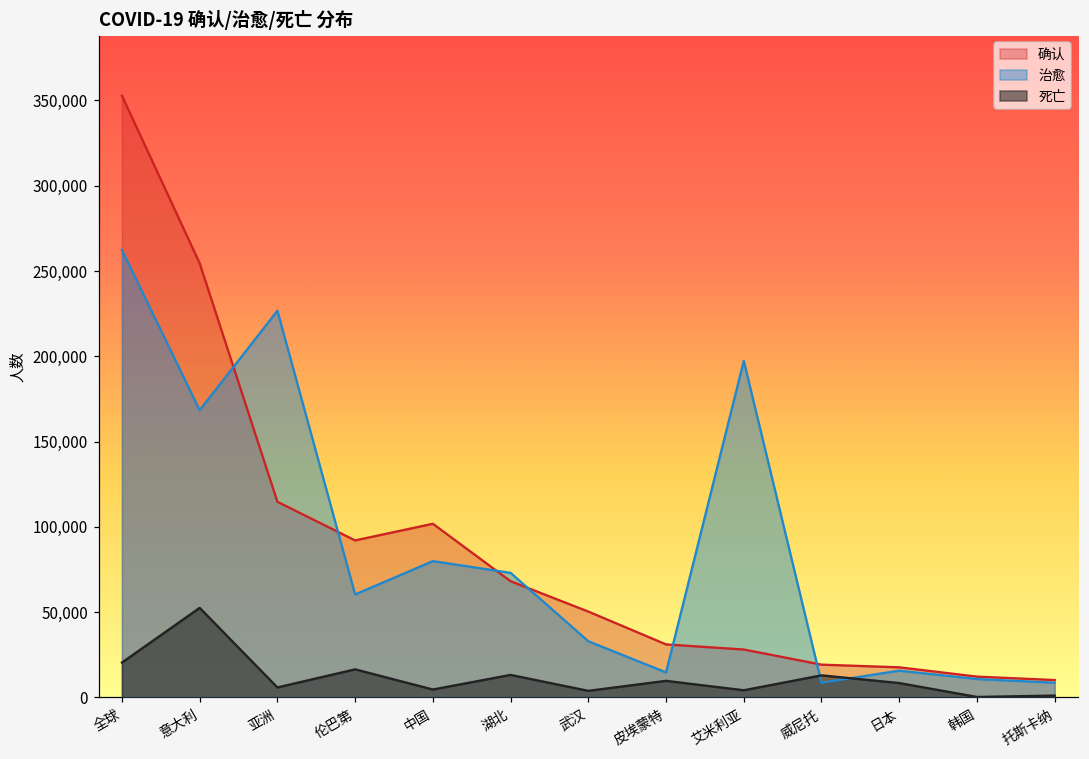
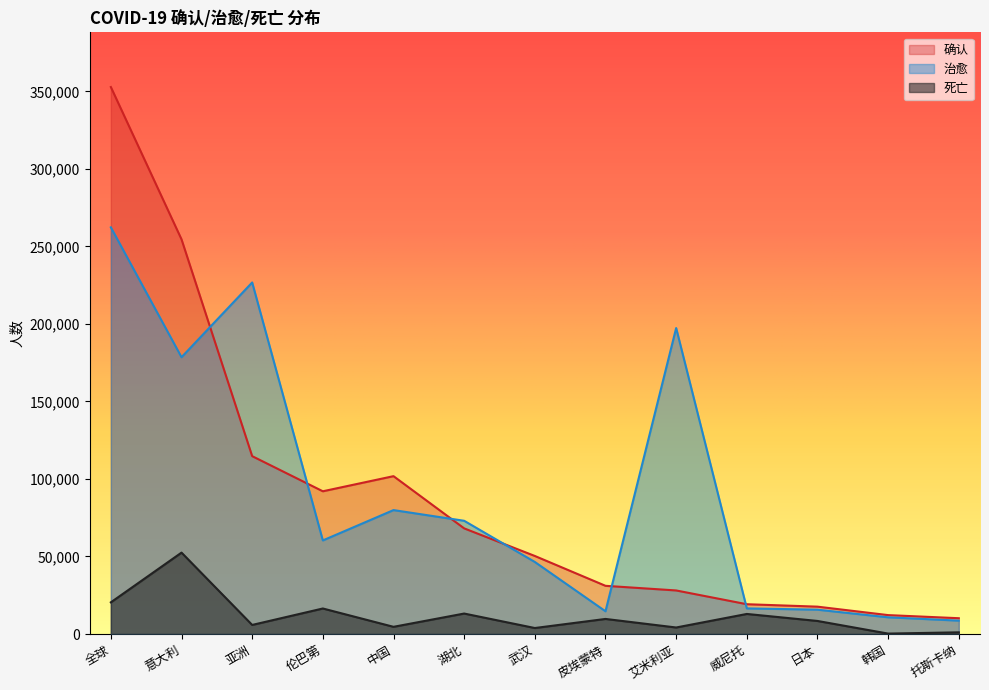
  {
    "确认": {
      "全球": "353,000",
      "意大利": "255,000",
      "亚洲": "115,000",
      "伦巴第": "92,000",
      "中国": "102,000",
      "湖北": "68,000",
      "武汉": "50,000",
      "皮埃蒙特": "31,000",
      "艾米利亚": "28,000",
      "威尼托": "19,000",
      "日本": "18,000"
    },
    "治愈": {
      "全球": "262,000",
-     "意大利": "168,000",
+     "意大利": "179,000",
      "亚洲": "227,000",
      "伦巴第": "60,000",
      "中国": "80,000",
      "湖北": "73,000",
-     "武汉": "33,000",
+     "武汉": "46,000",
      "皮埃蒙特": "15,000",
      "艾米利亚": "197,000",
-     "威尼托": "9,000",
+     "威尼托": "17,000",
      "日本": "16,000"
    },
    "死亡": {
      "全球": "20,000",
      "意大利": "53,000",
      "亚洲": "6,000",
      "伦巴第": "16,000",
      "中国": "5,000",
      "湖北": "13,000",
      "武汉": "4,000",
      "皮埃蒙特": "10,000",
      "艾米利亚": "4,000",
      "威尼托": "13,000",
      "日本": "8,000",
      "韩国": "0",
      "托斯卡纳": "1,000"
    }
  }
